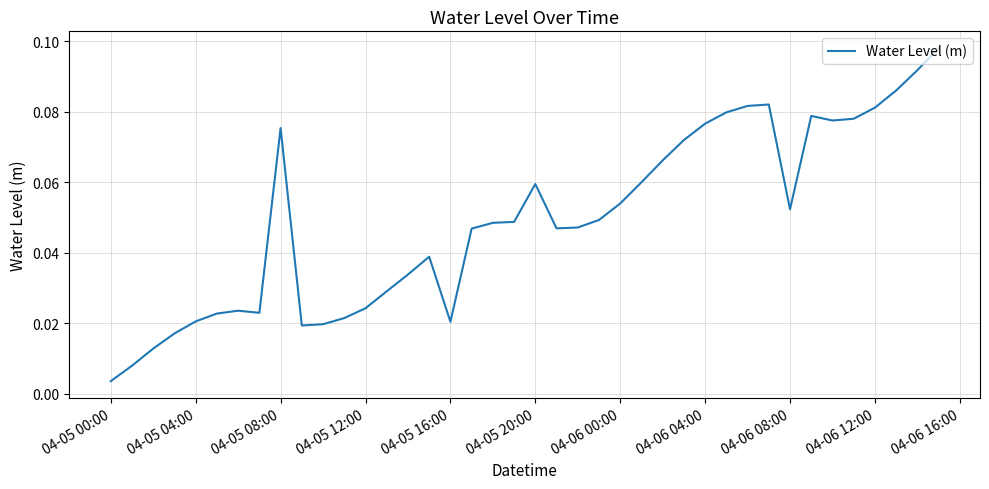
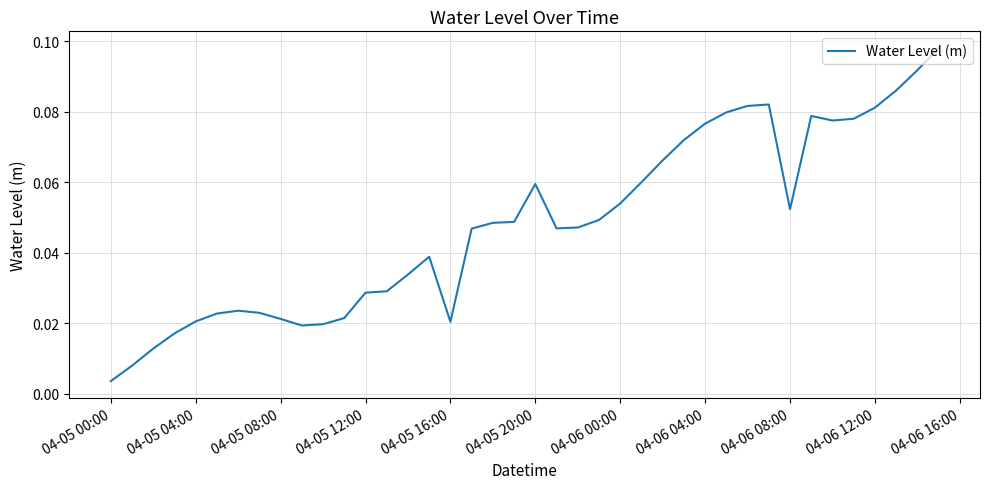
  {
    "04-05 00:00": 0.004,
    "04-05 04:00": 0.021,
-   "04-05 08:00": 0.075,
-   "04-05 12:00": 0.024,
+   "04-05 08:00": 0.021,
+   "04-05 12:00": 0.029,
    "04-05 16:00": 0.020,
    "04-05 20:00": 0.060,
    "04-06 00:00": 0.054,
    "04-06 04:00": 0.077,
    "04-06 08:00": 0.052,
    "04-06 12:00": 0.081
  }
